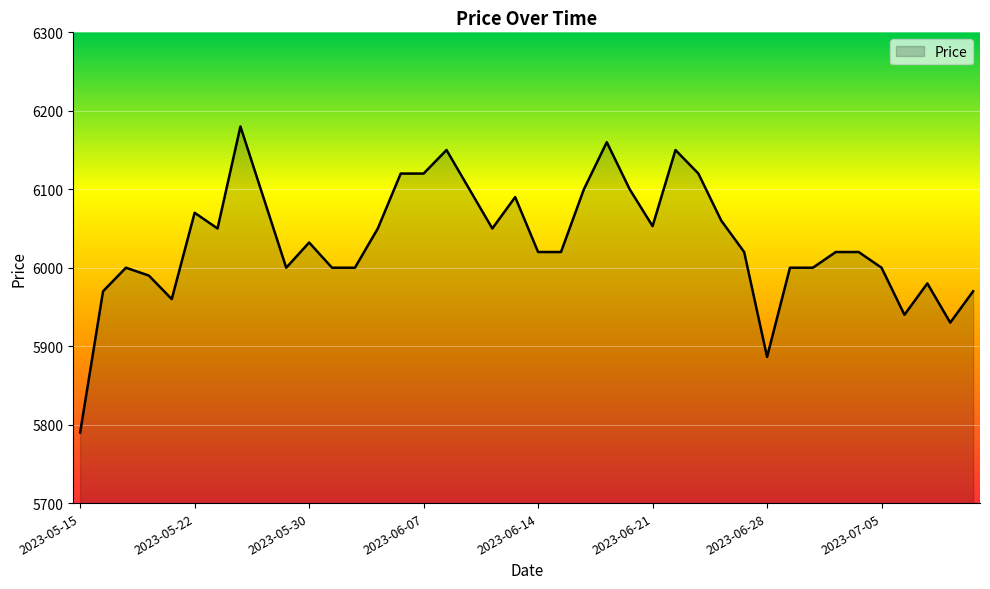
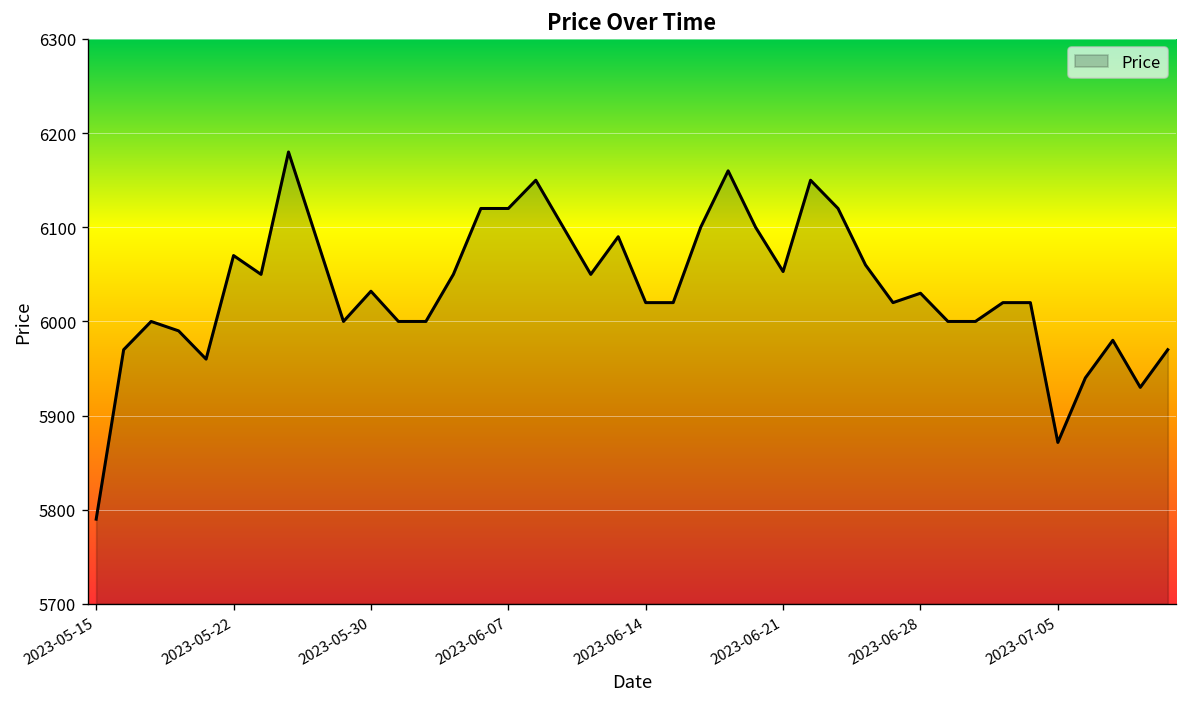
  {
    "2023-05-15": 5790,
    "2023-05-22": 6070,
    "2023-05-30": 6030,
    "2023-06-07": 6120,
    "2023-06-14": 6020,
    "2023-06-21": 6050,
-   "2023-06-28": 5890,
-   "2023-07-05": 6000
+   "2023-06-28": 6030,
+   "2023-07-05": 5870
  }
